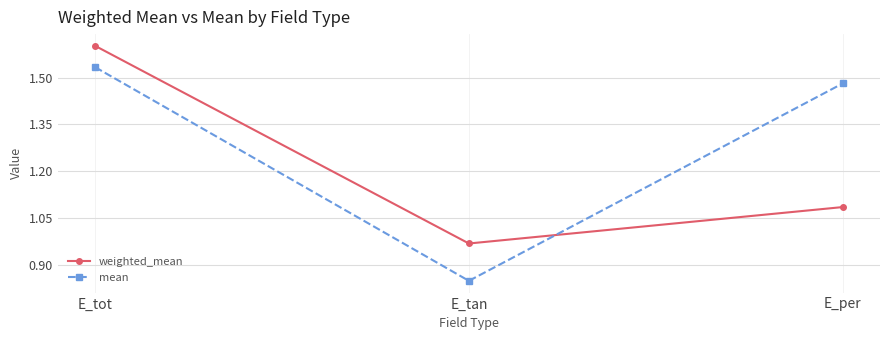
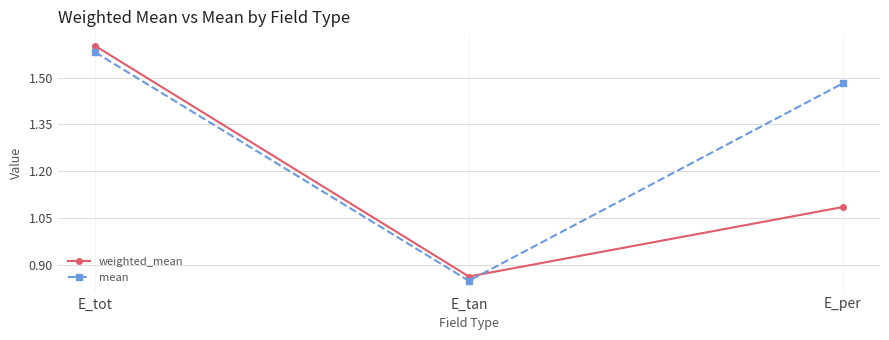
  {
    "weighted_mean": {
      "E_tot": 1.60,
-     "E_tan": 0.97,
+     "E_tan": 0.86,
      "E_per": 1.08
    },
    "mean": {
-     "E_tot": 1.53,
+     "E_tot": 1.58,
      "E_tan": 0.85,
      "E_per": 1.48
    }
  }
